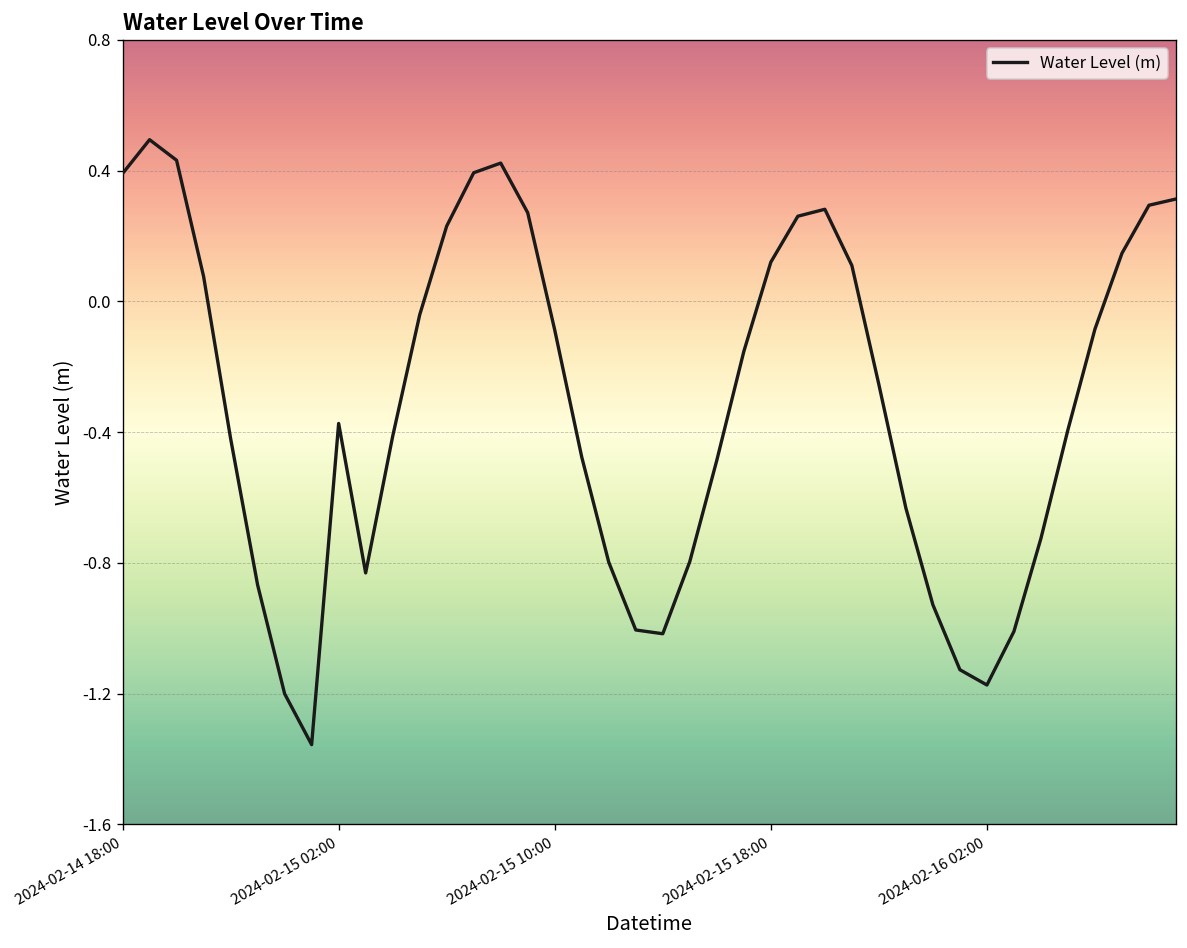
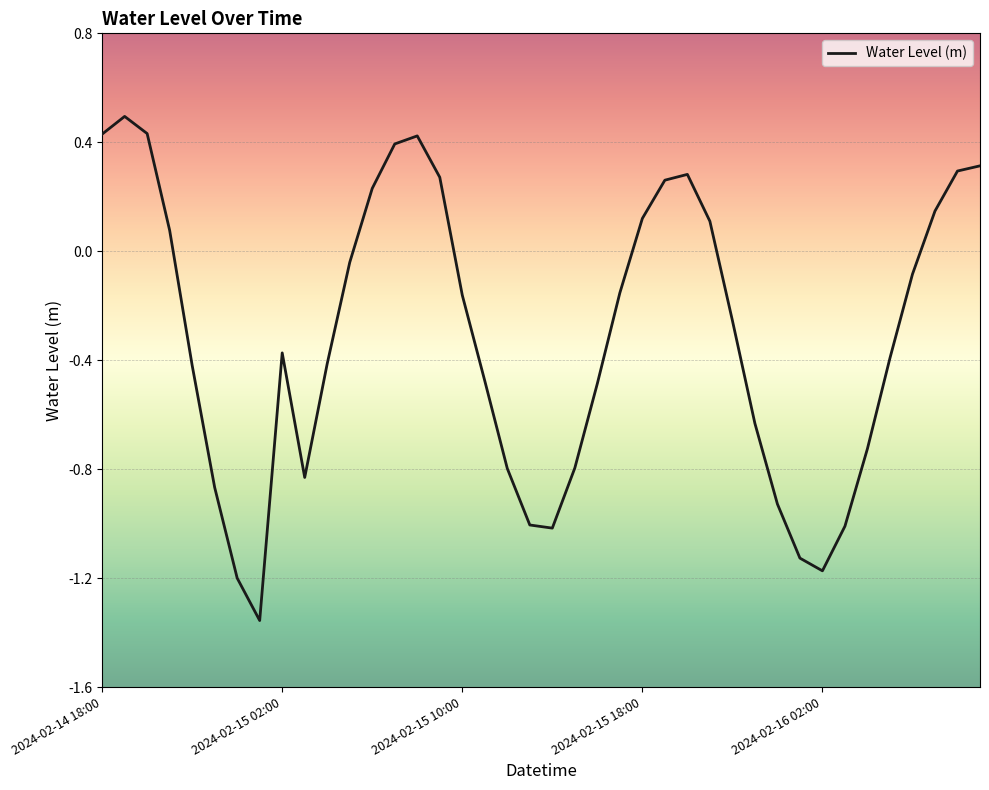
  {
-   "2024-02-14 18:00": 0.39,
+   "2024-02-14 18:00": 0.43,
    "2024-02-15 02:00": -0.37,
-   "2024-02-15 10:00": -0.09,
+   "2024-02-15 10:00": -0.16,
    "2024-02-15 18:00": 0.12,
    "2024-02-16 02:00": -1.17
  }
